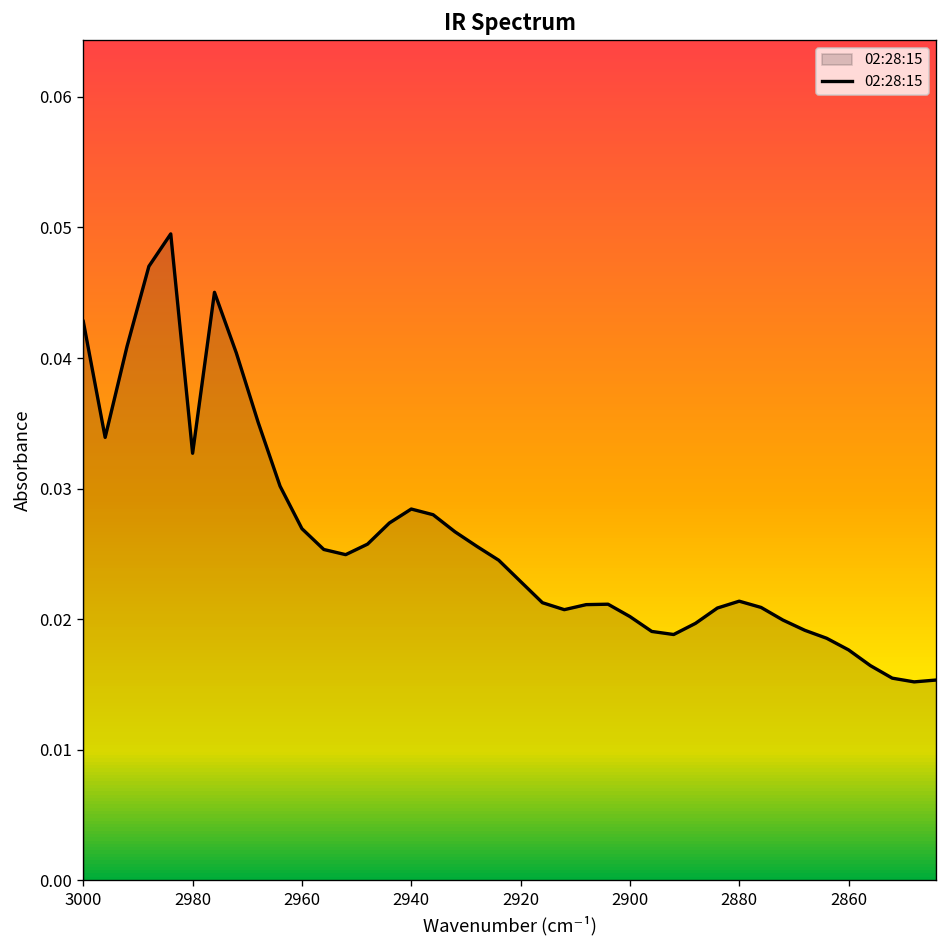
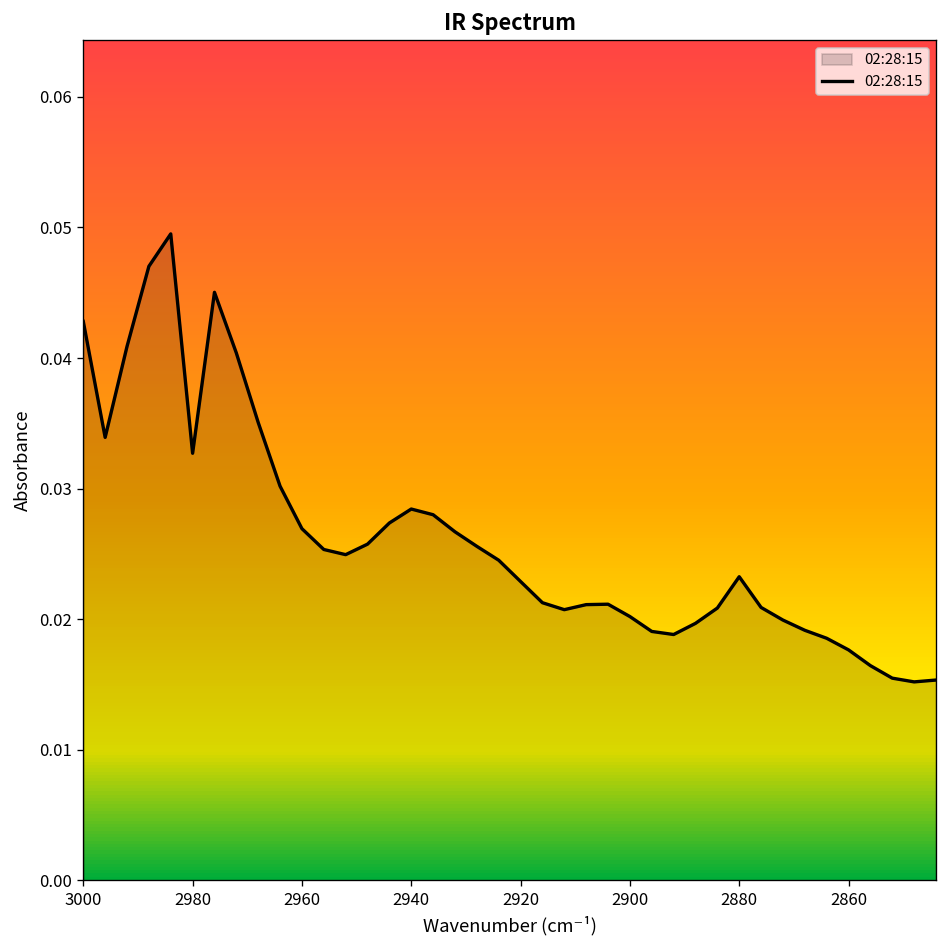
  {
    "3000": 0.0428,
    "2980": 0.0327,
    "2960": 0.0269,
    "2940": 0.0284,
    "2920": 0.0229,
    "2900": 0.0202,
-   "2880": 0.0214,
+   "2880": 0.0232,
    "2860": 0.0176
  }
